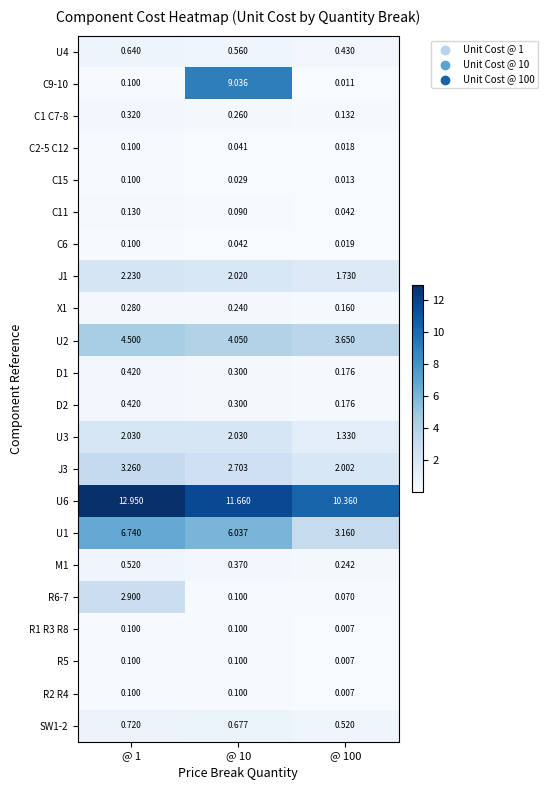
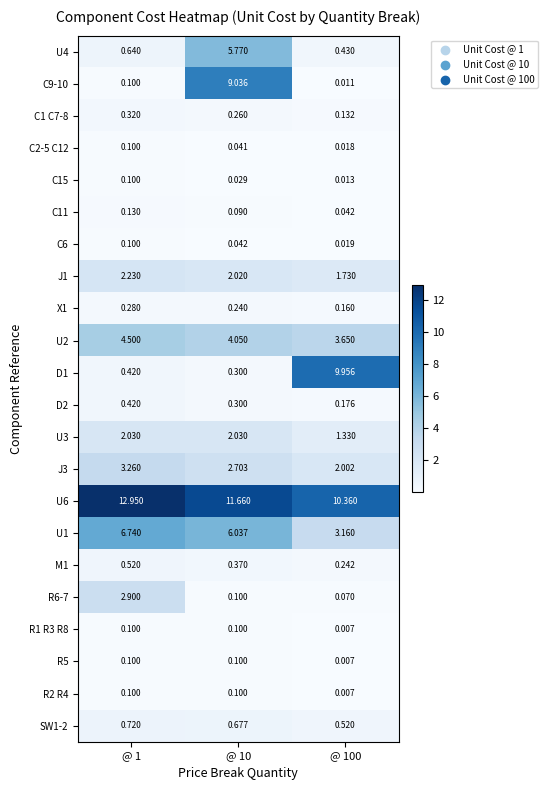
  {
    "U4": {
      "@ 1": 0.640,
-     "@ 10": 0.560,
+     "@ 10": 5.770,
      "@ 100": 0.430
    },
    "C9-10": {
      "@ 1": 0.100,
      "@ 10": 9.036,
      "@ 100": 0.011
    },
    "C1 C7-8": {
      "@ 1": 0.320,
      "@ 10": 0.260,
      "@ 100": 0.132
    },
    "C2-5 C12": {
      "@ 1": 0.100,
      "@ 10": 0.041,
      "@ 100": 0.018
    },
    "C15": {
      "@ 1": 0.100,
      "@ 10": 0.029,
      "@ 100": 0.013
    },
    "C11": {
      "@ 1": 0.130,
      "@ 10": 0.090,
      "@ 100": 0.042
    },
    "C6": {
      "@ 1": 0.100,
      "@ 10": 0.042,
      "@ 100": 0.019
    },
    "J1": {
      "@ 1": 2.230,
      "@ 10": 2.020,
      "@ 100": 1.730
    },
    "X1": {
      "@ 1": 0.280,
      "@ 10": 0.240,
      "@ 100": 0.160
    },
    "U2": {
      "@ 1": 4.500,
      "@ 10": 4.050,
      "@ 100": 3.650
    },
    "D1": {
      "@ 1": 0.420,
      "@ 10": 0.300,
-     "@ 100": 0.176
+     "@ 100": 9.956
    },
    "D2": {
      "@ 1": 0.420,
      "@ 10": 0.300,
      "@ 100": 0.176
    },
    "U3": {
      "@ 1": 2.030,
      "@ 10": 2.030,
      "@ 100": 1.330
    },
    "J3": {
      "@ 1": 3.260,
      "@ 10": 2.703,
      "@ 100": 2.002
    },
    "U6": {
      "@ 1": 12.950,
      "@ 10": 11.660,
      "@ 100": 10.360
    },
    "U1": {
      "@ 1": 6.740,
      "@ 10": 6.037,
      "@ 100": 3.160
    },
    "M1": {
      "@ 1": 0.520,
      "@ 10": 0.370,
      "@ 100": 0.242
    },
    "R6-7": {
      "@ 1": 2.900,
      "@ 10": 0.100,
      "@ 100": 0.070
    },
    "R1 R3 R8": {
      "@ 1": 0.100,
      "@ 10": 0.100,
      "@ 100": 0.007
    },
    "R5": {
      "@ 1": 0.100,
      "@ 10": 0.100,
      "@ 100": 0.007
    },
    "R2 R4": {
      "@ 1": 0.100,
      "@ 10": 0.100,
      "@ 100": 0.007
    },
    "SW1-2": {
      "@ 1": 0.720,
      "@ 10": 0.677,
      "@ 100": 0.520
    }
  }
